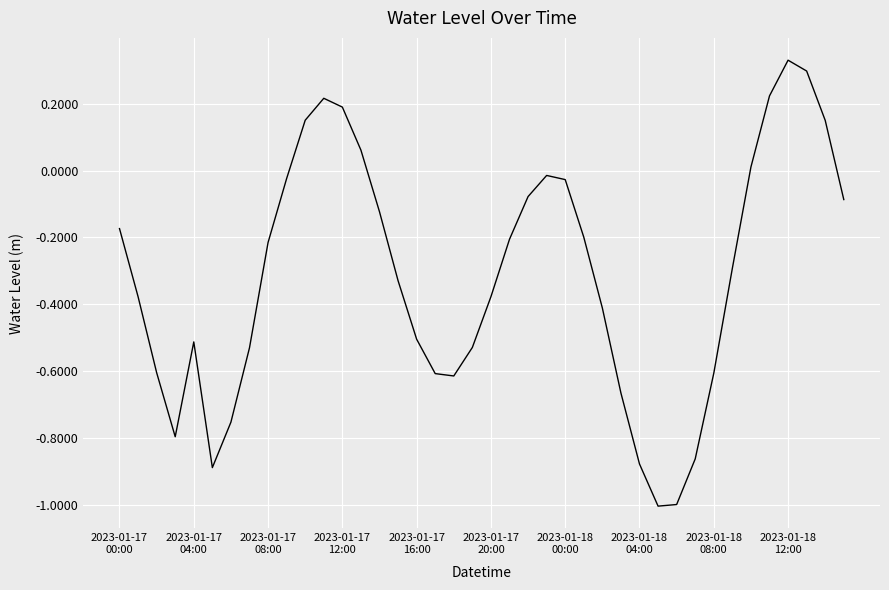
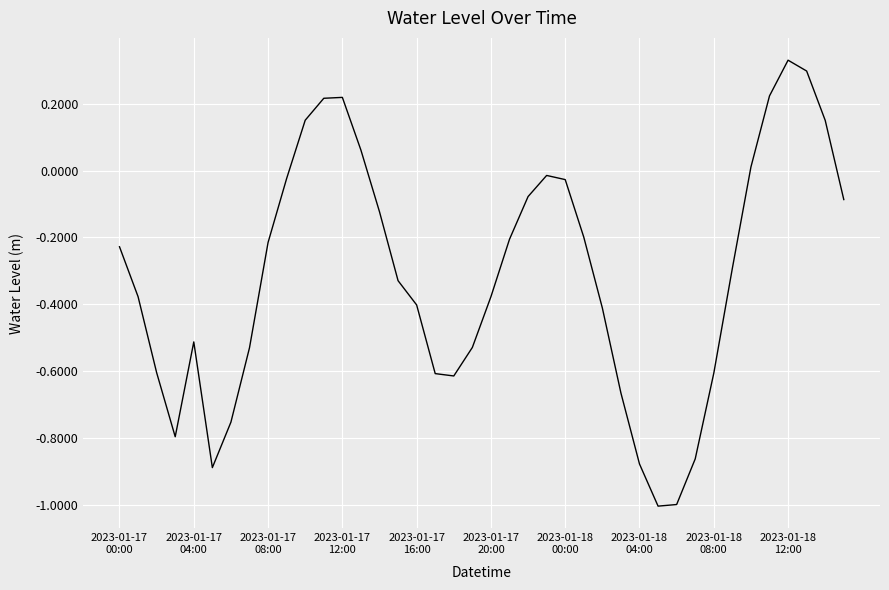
  {
-   "2023-01-17 00:00": -0.17,
+   "2023-01-17 00:00": -0.23,
    "2023-01-17 04:00": -0.51,
    "2023-01-17 08:00": -0.21,
-   "2023-01-17 12:00": 0.19,
-   "2023-01-17 16:00": -0.50,
+   "2023-01-17 12:00": 0.22,
+   "2023-01-17 16:00": -0.40,
    "2023-01-17 20:00": -0.38,
    "2023-01-18 00:00": -0.03,
    "2023-01-18 04:00": -0.88,
    "2023-01-18 08:00": -0.61,
    "2023-01-18 12:00": 0.33
  }
